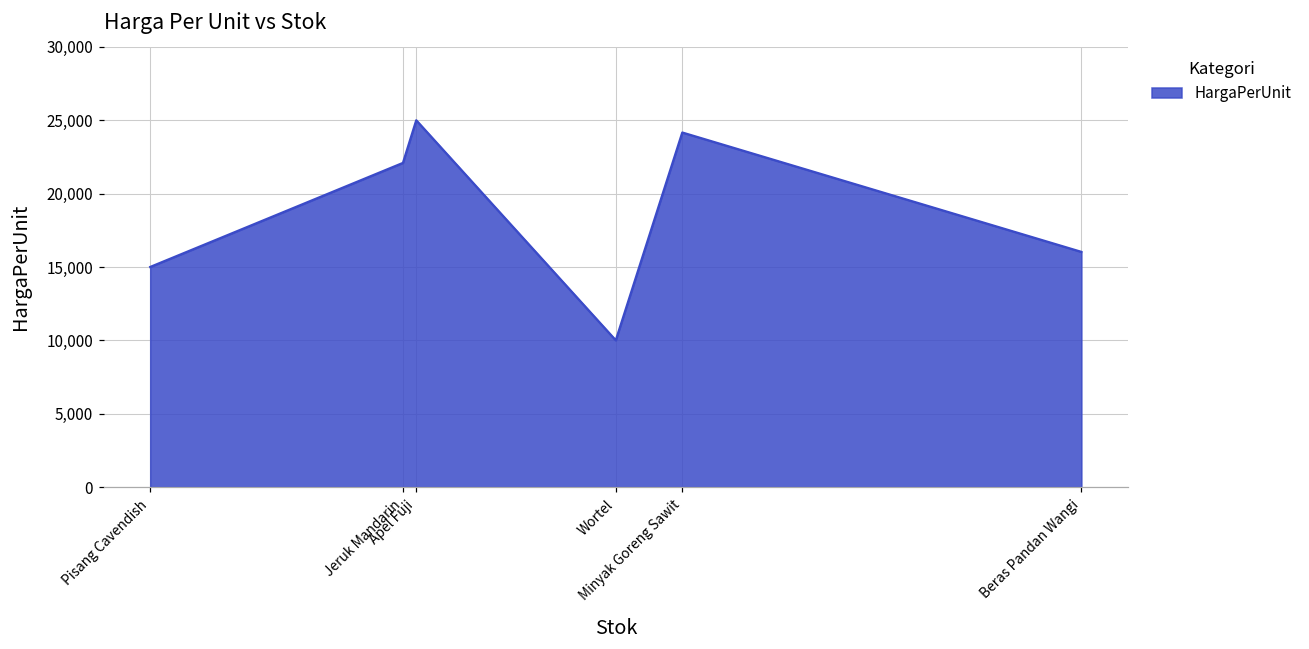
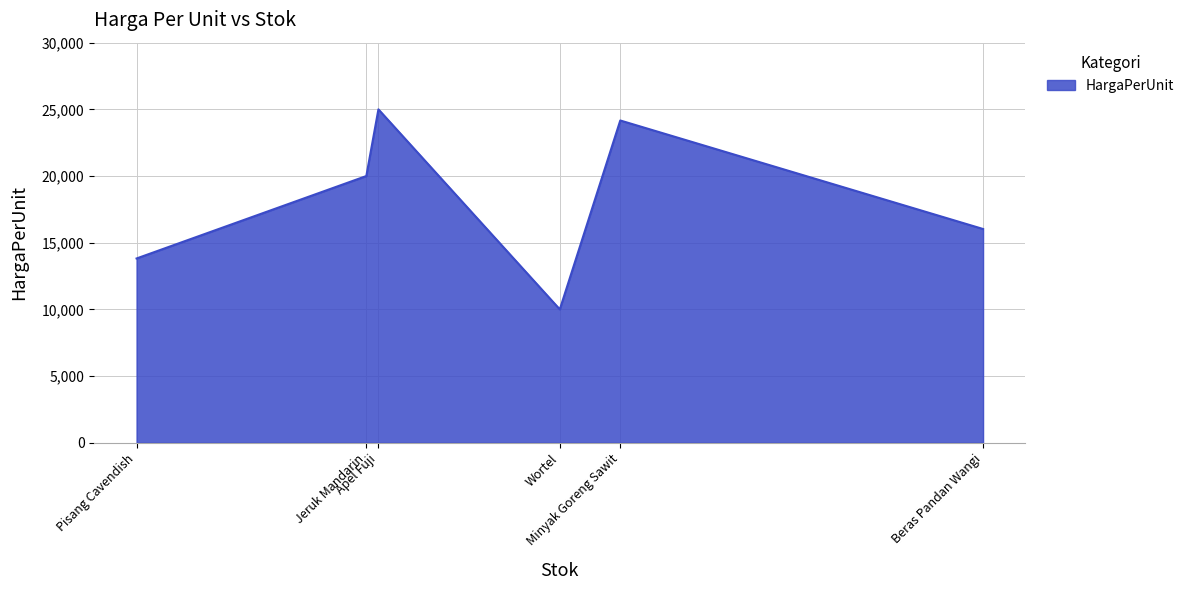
  {
-   "Pisang Cavendish": "15,000",
-   "Jeruk Mandarin": "22,100",
+   "Pisang Cavendish": "13,800",
+   "Jeruk Mandarin": "20,000",
    "Apel Fuji": "25,000",
    "Wortel": "10,000",
    "Minyak Goreng Sawit": "24,200",
    "Beras Pandan Wangi": "16,000"
  }
